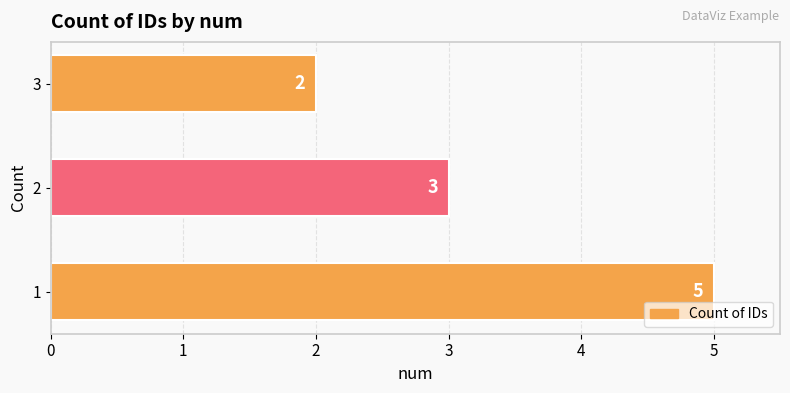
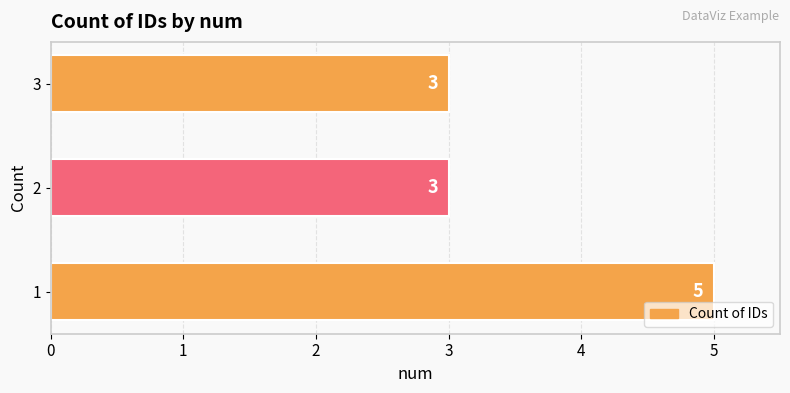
  {
-   "3": 2,
+   "3": 3,
    "2": 3,
    "1": 5
  }
